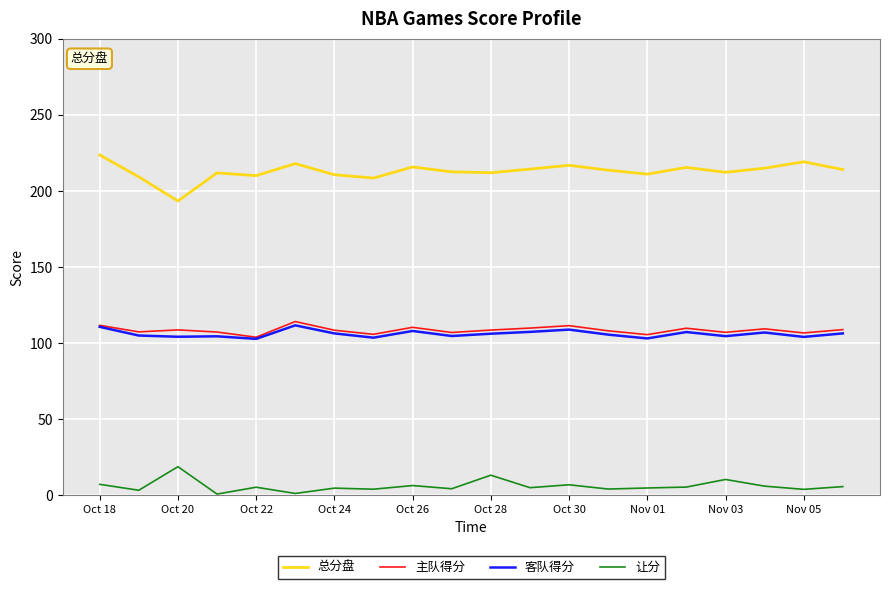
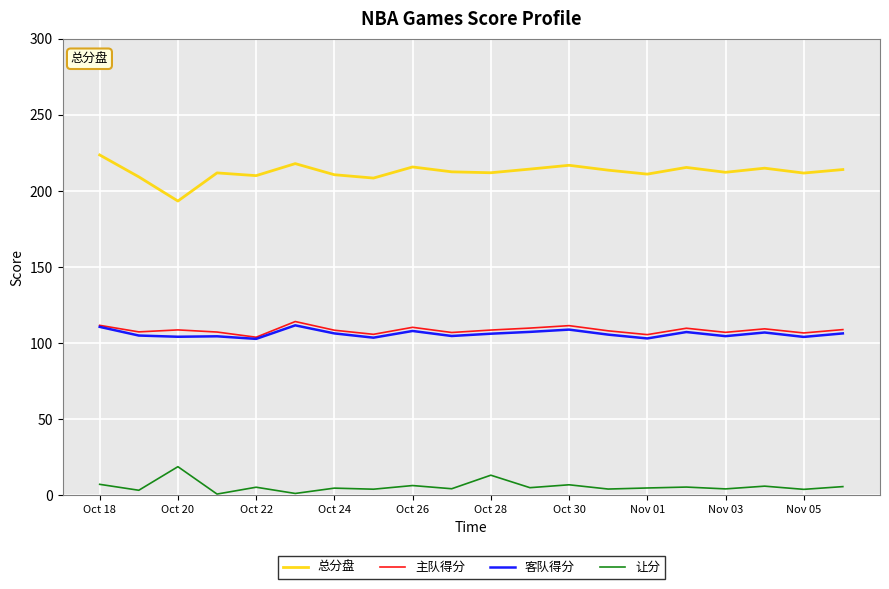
  {
    "总分盘": {
      "Oct 18": 224,
      "Oct 20": 193,
      "Oct 22": 210,
      "Oct 24": 211,
      "Oct 26": 216,
      "Oct 28": 212,
      "Oct 30": 217,
      "Nov 01": 211,
      "Nov 03": 212,
-     "Nov 05": 219
+     "Nov 05": 212
    },
    "主队得分": {
      "Oct 20": 109,
      "Oct 24": 108,
      "Oct 26": 110,
      "Oct 28": 108,
      "Oct 30": 111,
      "Nov 01": 105,
      "Nov 03": 107,
      "Nov 05": 107
    },
    "客队得分": {
      "Oct 20": 104,
      "Oct 24": 106,
      "Oct 26": 108,
      "Oct 28": 106,
      "Oct 30": 109,
      "Nov 01": 103,
      "Nov 03": 104,
      "Nov 05": 104
    },
    "让分": {
      "Oct 18": 7,
      "Oct 20": 19,
      "Oct 22": 5,
      "Oct 24": 5,
      "Oct 26": 6,
      "Oct 28": 13,
      "Oct 30": 7,
      "Nov 01": 5,
-     "Nov 03": 10,
+     "Nov 03": 4,
      "Nov 05": 4
    }
  }
